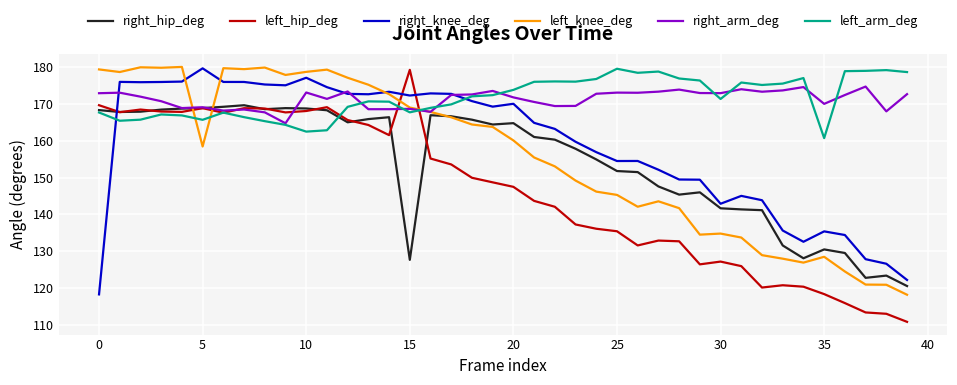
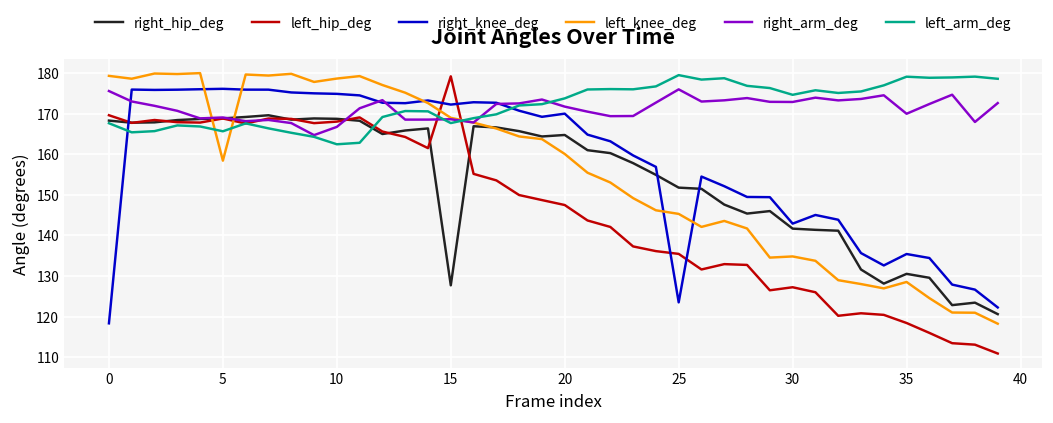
  {
    "right_hip_deg": {
      "15": 128,
      "20": 165,
      "25": 152,
      "30": 142,
      "35": 131
    },
    "left_hip_deg": {
      "0": 170,
      "15": 179,
      "20": 147,
      "25": 135,
      "30": 127,
      "35": 118
    },
    "right_knee_deg": {
      "0": 118,
-     "5": 180,
-     "10": 177,
+     "5": 176,
+     "10": 175,
      "15": 172,
      "20": 170,
-     "25": 154,
+     "25": 123,
      "30": 143,
      "35": 135
    },
    "left_knee_deg": {
      "0": 179,
      "5": 158,
      "10": 179,
      "20": 160,
      "25": 145,
      "30": 135,
      "35": 129
    },
    "right_arm_deg": {
-     "0": 173,
-     "10": 173,
+     "0": 176,
+     "10": 167,
      "20": 172,
-     "25": 173,
+     "25": 176,
      "30": 173,
      "35": 170
    },
    "left_arm_deg": {
      "5": 166,
      "10": 162,
      "15": 168,
      "20": 174,
      "25": 180,
-     "30": 171,
-     "35": 161
+     "30": 175,
+     "35": 179
    }
  }
